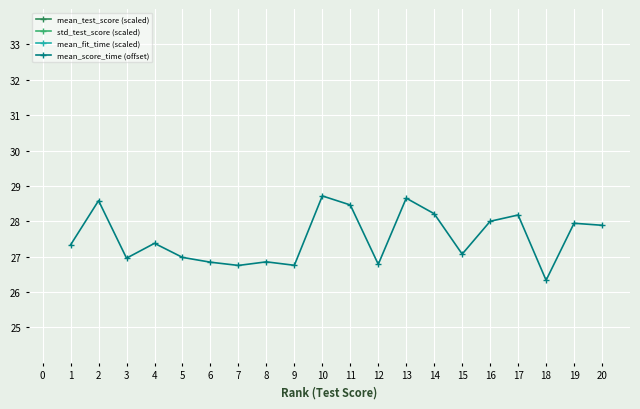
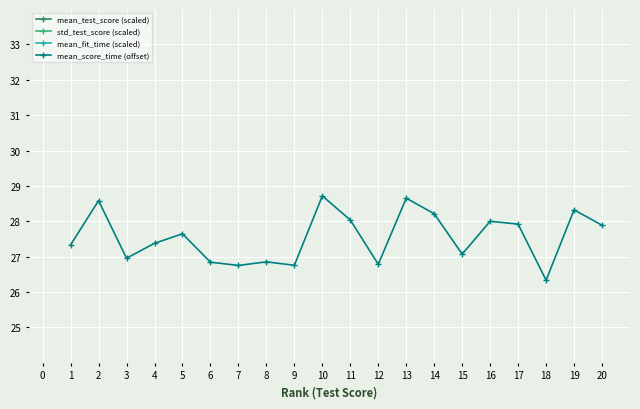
  {
    "mean_score_time (offset)": {
      "1": 27.3,
      "2": 28.6,
      "3": 27.0,
      "4": 27.4,
-     "5": 27.0,
+     "5": 27.6,
      "6": 26.8,
      "7": 26.8,
      "8": 26.9,
      "9": 26.8,
      "10": 28.7,
-     "11": 28.5,
+     "11": 28.0,
      "12": 26.8,
      "13": 28.7,
      "14": 28.2,
      "15": 27.1,
      "16": 28.0,
-     "17": 28.2,
+     "17": 27.9,
      "18": 26.3,
-     "19": 27.9,
+     "19": 28.3,
      "20": 27.9
    }
  }
